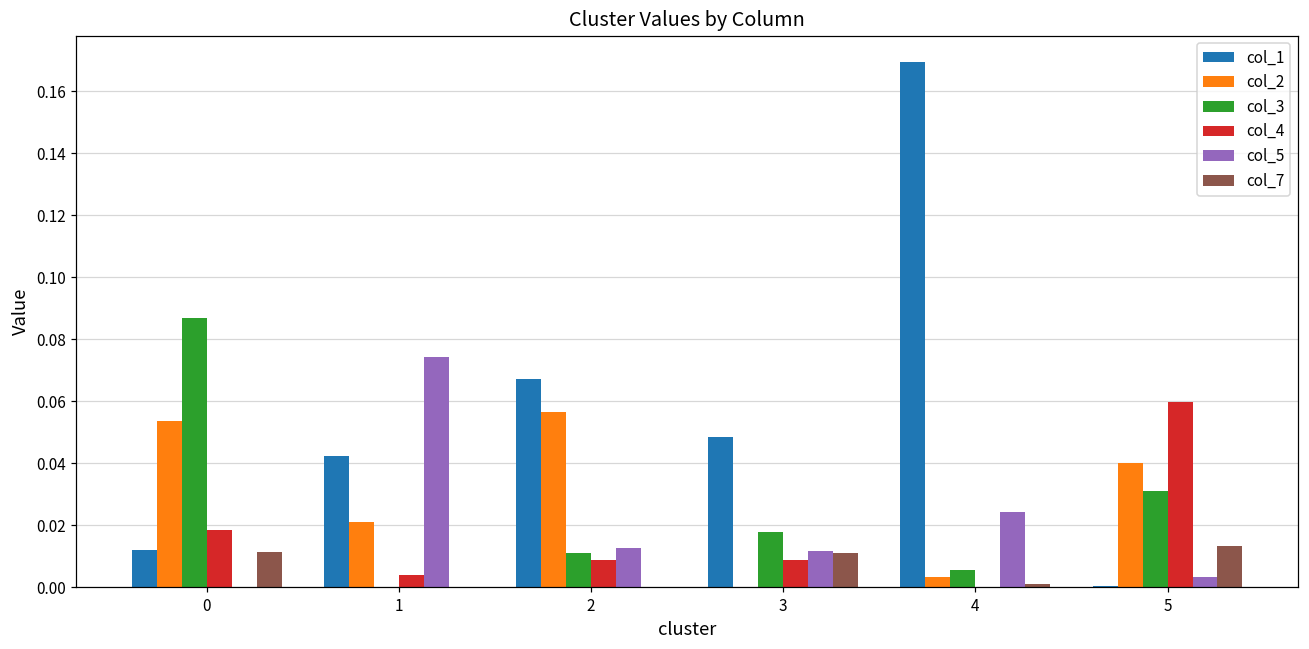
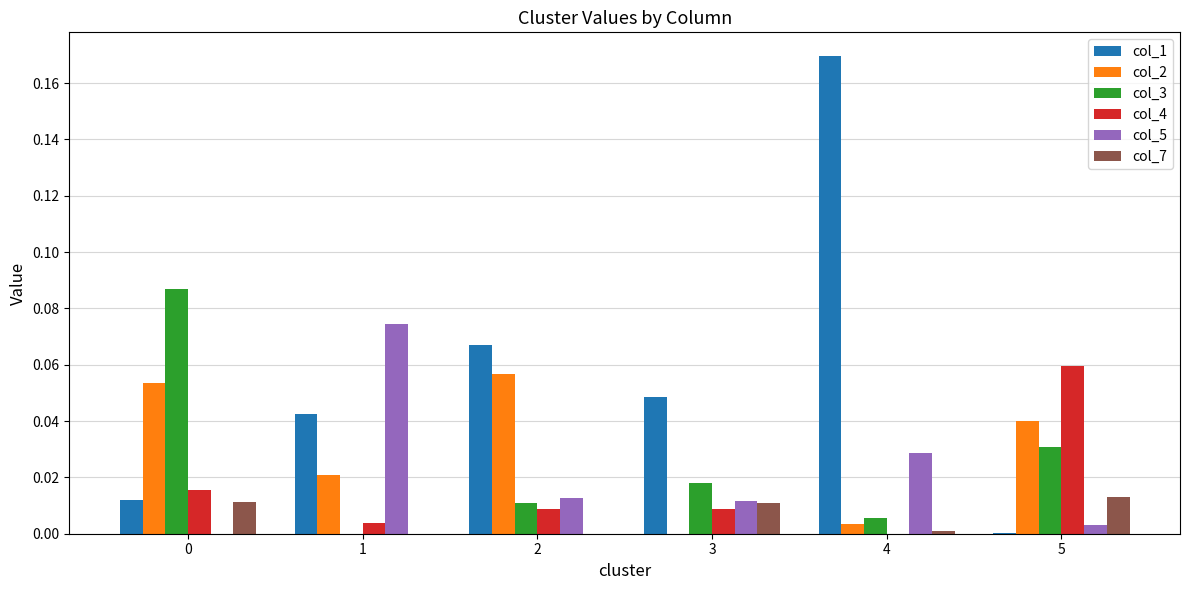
  {
    "col_1": {
      "0": 0.012,
      "1": 0.042,
      "2": 0.067,
      "3": 0.048,
      "4": 0.170
    },
    "col_2": {
      "0": 0.054,
      "1": 0.021,
      "2": 0.057,
      "3": 0.000,
      "4": 0.003,
      "5": 0.040
    },
    "col_3": {
      "0": 0.087,
      "1": 0.000,
      "2": 0.011,
      "3": 0.018,
      "4": 0.006,
      "5": 0.031
    },
    "col_4": {
-     "0": 0.019,
+     "0": 0.016,
      "1": 0.004,
      "2": 0.009,
      "3": 0.009,
      "4": 0.000,
      "5": 0.060
    },
    "col_5": {
      "0": 0.000,
      "1": 0.074,
      "2": 0.013,
      "3": 0.012,
-     "4": 0.024,
+     "4": 0.029,
      "5": 0.003
    },
    "col_7": {
      "0": 0.011,
      "1": 0.000,
      "2": 0.000,
      "3": 0.011,
      "4": 0.001,
      "5": 0.013
    }
  }
